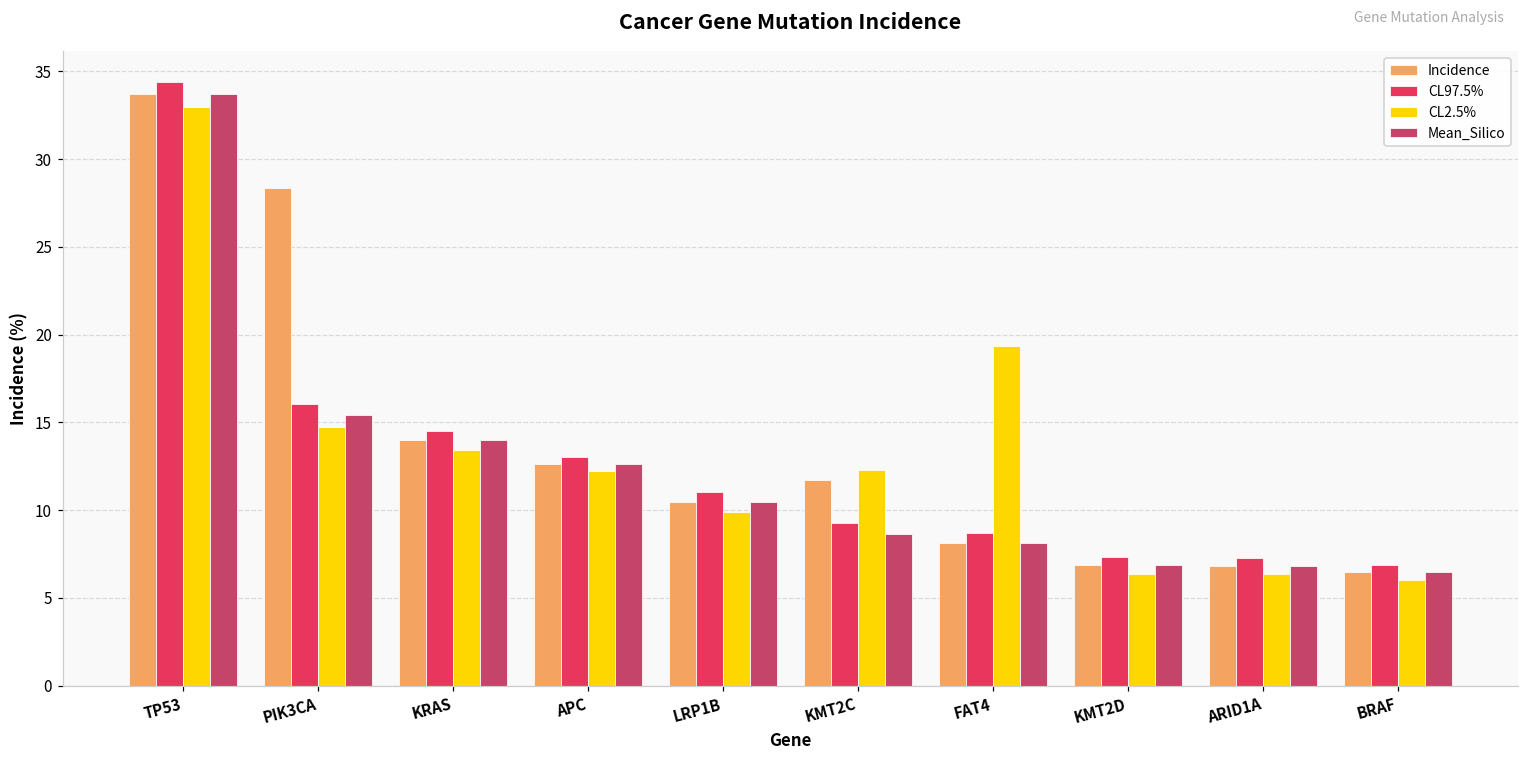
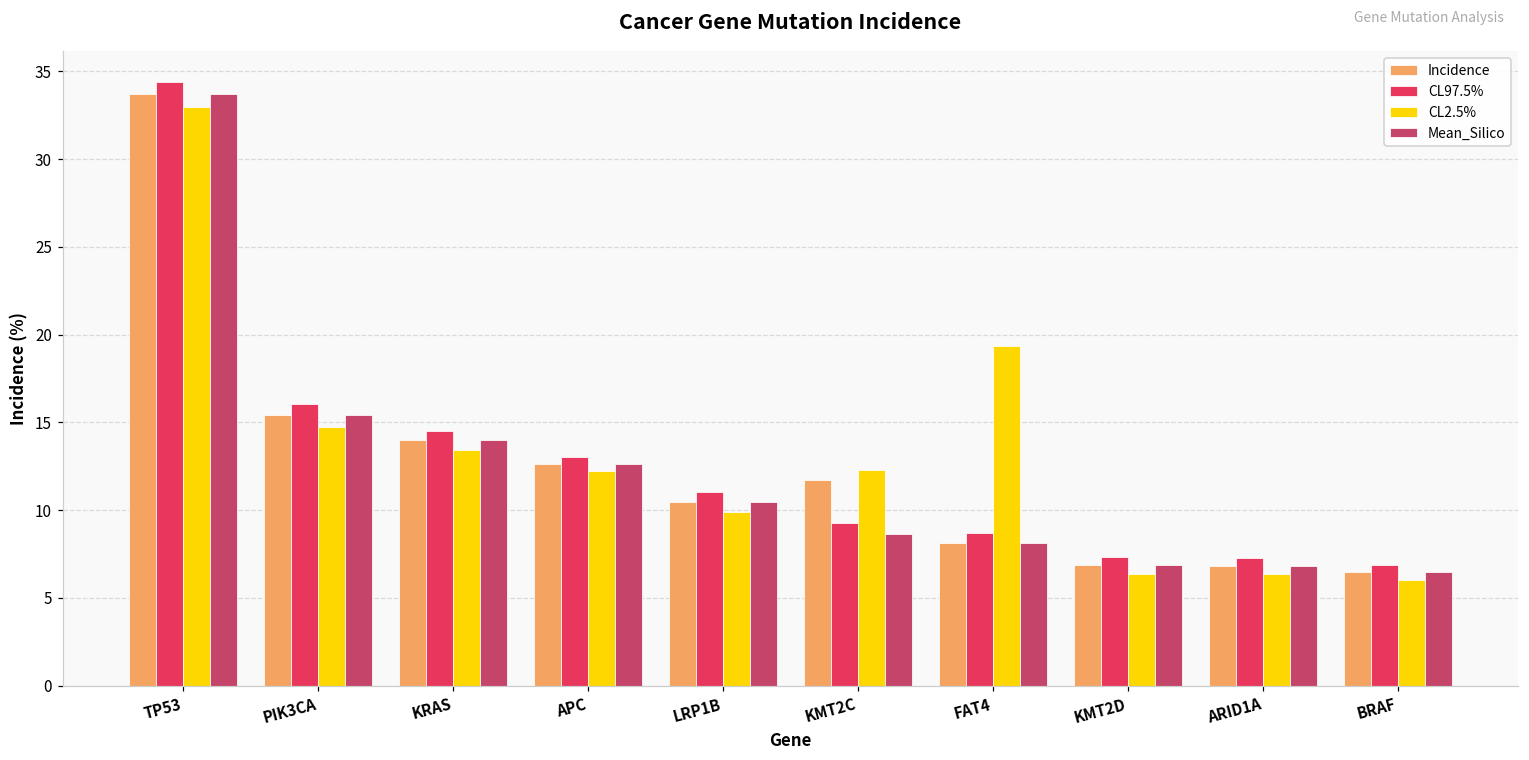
  {
    "Incidence": {
      "TP53": 33.7,
-     "PIK3CA": 28.4,
+     "PIK3CA": 15.4,
      "KRAS": 14.0,
      "APC": 12.6,
      "LRP1B": 10.5,
      "KMT2C": 11.7,
      "FAT4": 8.1,
      "KMT2D": 6.9,
      "ARID1A": 6.8,
      "BRAF": 6.4
    },
    "CL2.5%": {
      "TP53": 33.0,
      "PIK3CA": 14.8,
      "KRAS": 13.4,
      "APC": 12.2,
      "LRP1B": 9.9,
      "KMT2C": 12.3,
      "FAT4": 19.4,
      "KMT2D": 6.3,
      "ARID1A": 6.3,
      "BRAF": 6.0
    }
  }
